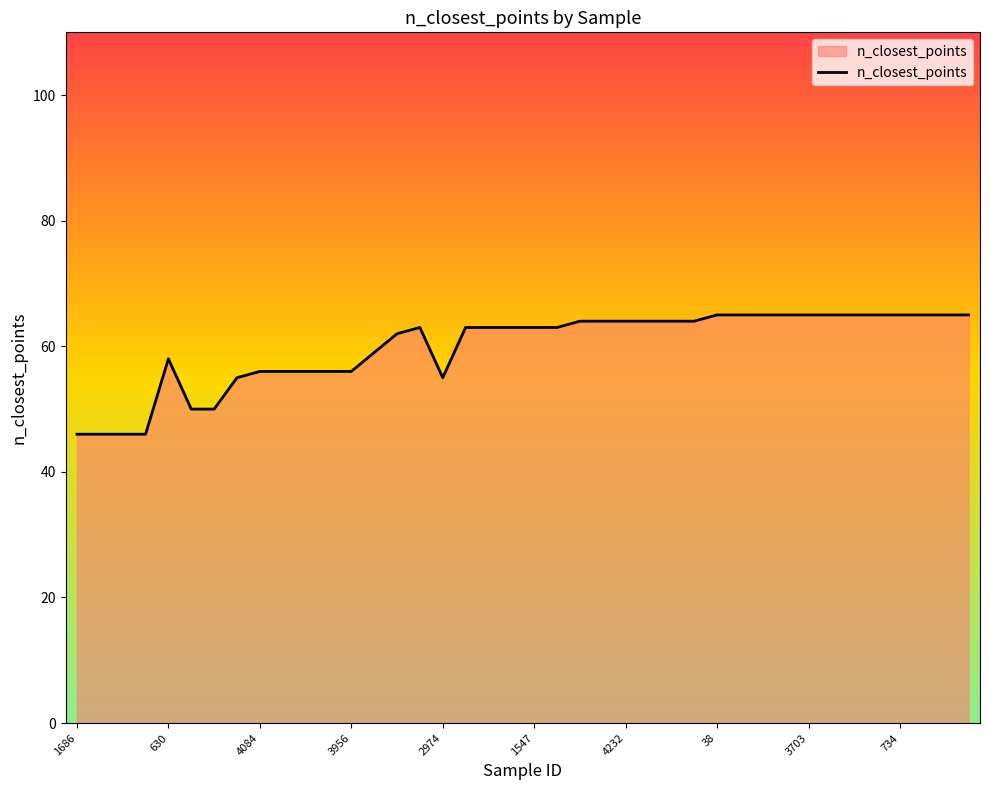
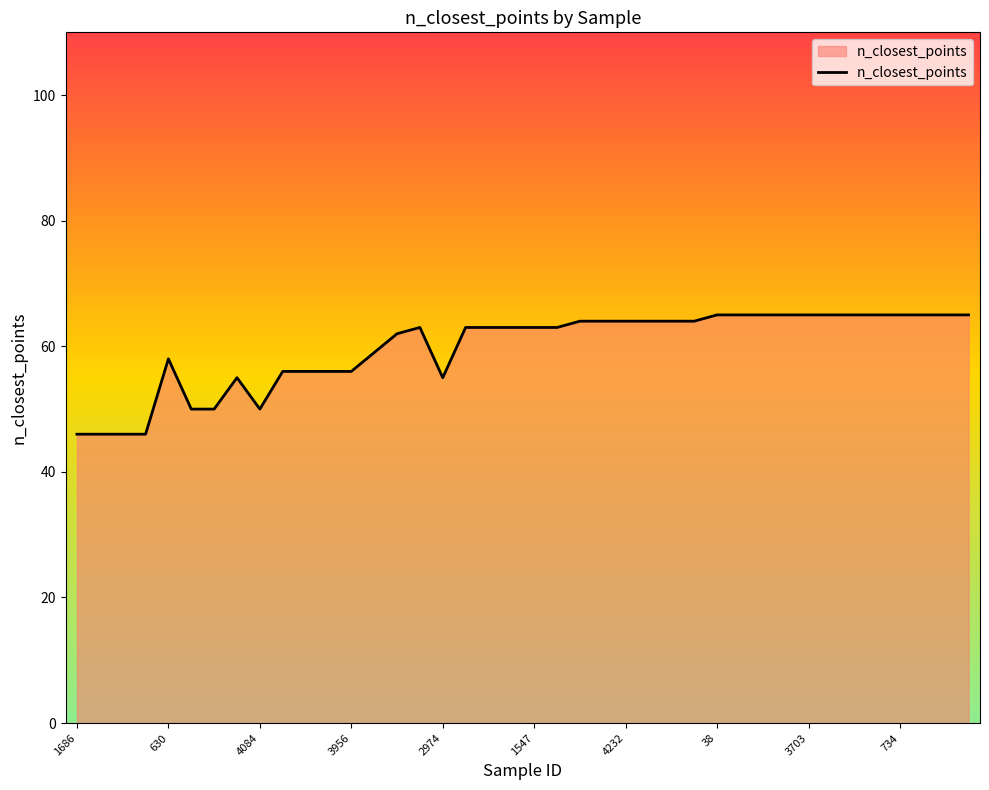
  {
    "1686": 46,
    "630": 58,
-   "4084": 56,
+   "4084": 50,
    "3956": 56,
    "2974": 55,
    "1547": 63,
    "4232": 64,
    "3703": 65,
    "734": 65
  }
